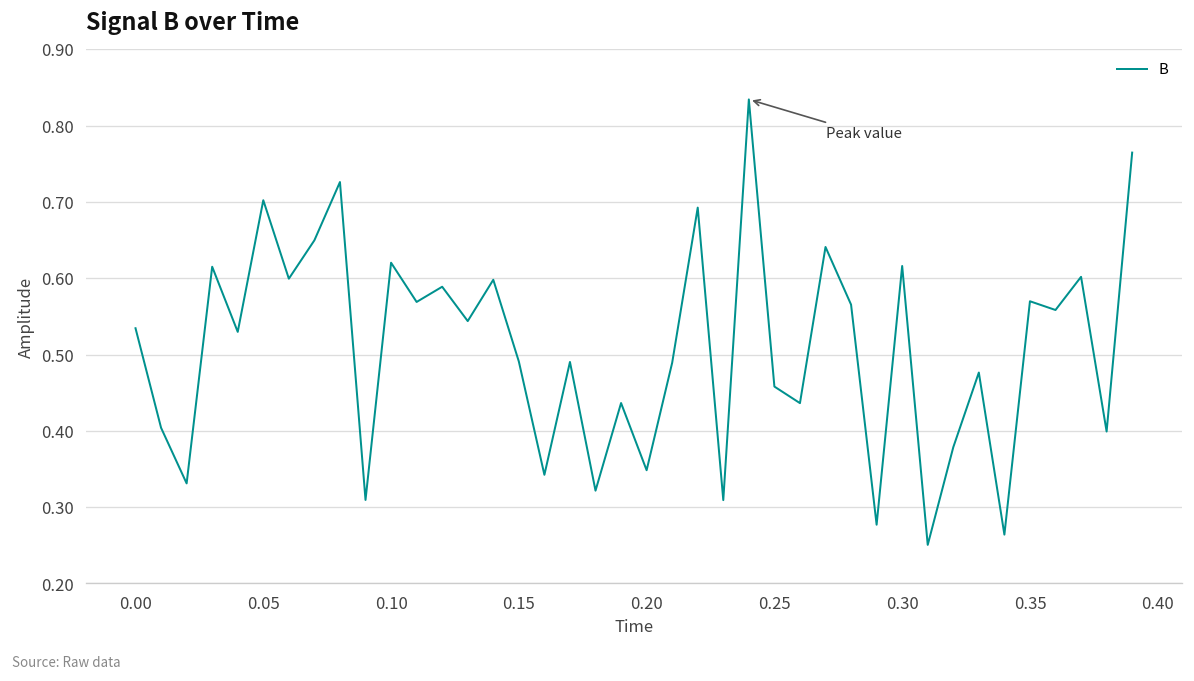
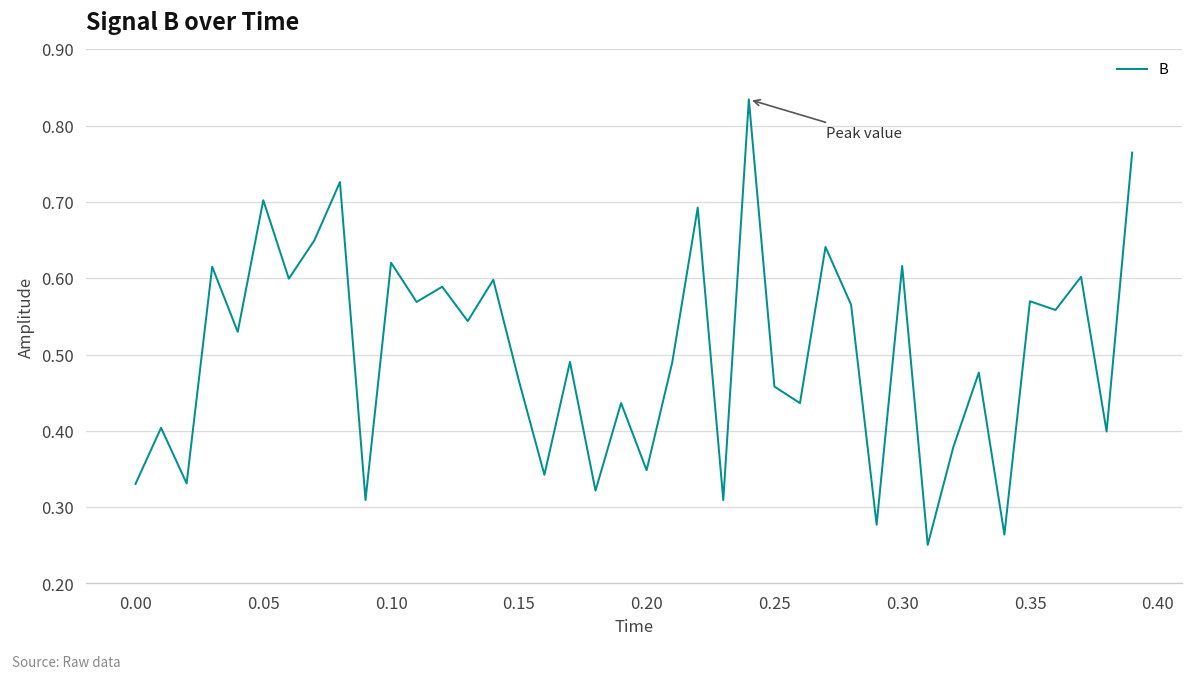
  {
-   "0.00": 0.53,
+   "0.00": 0.33,
    "0.05": 0.70,
    "0.10": 0.62,
-   "0.15": 0.49,
+   "0.15": 0.47,
    "0.20": 0.35,
    "0.25": 0.46,
    "0.30": 0.62,
    "0.35": 0.57
  }
